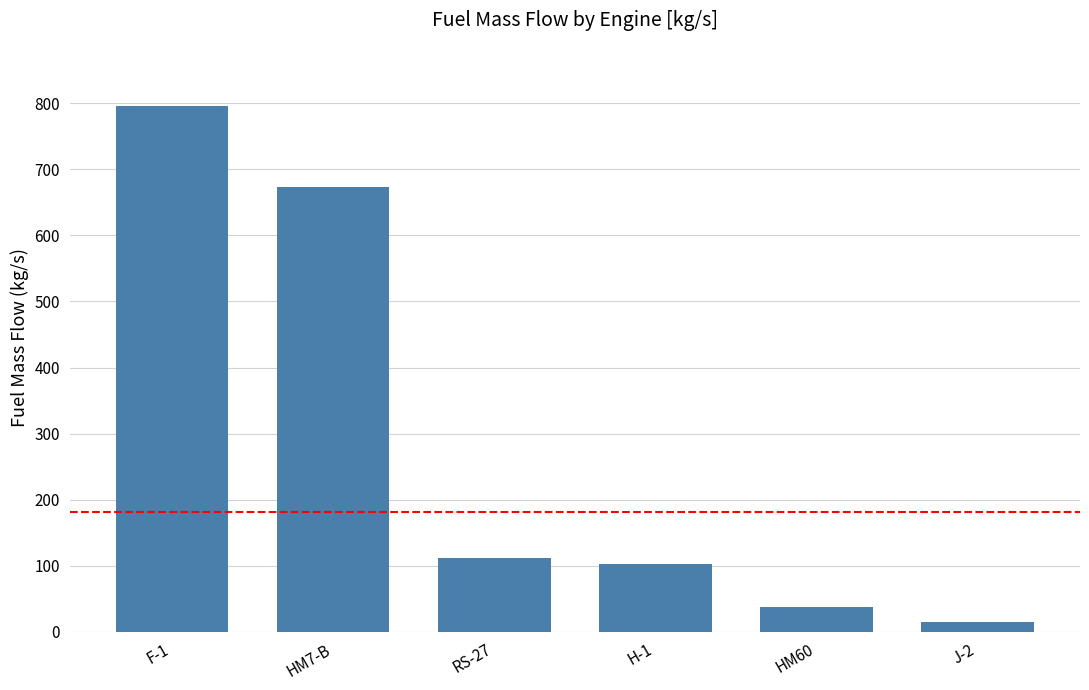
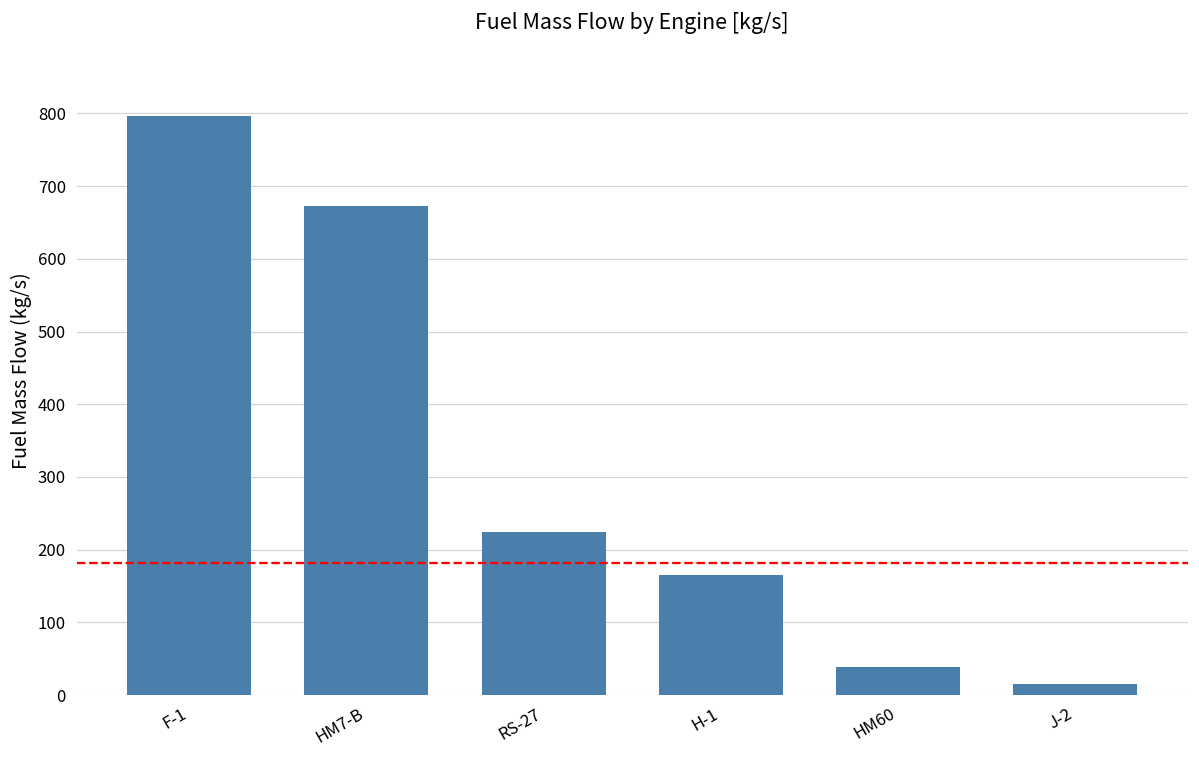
  {
    "F-1": 800,
    "HM7-B": 670,
-   "RS-27": 110,
-   "H-1": 100,
+   "RS-27": 220,
+   "H-1": 170,
    "HM60": 40,
    "J-2": 20
  }
